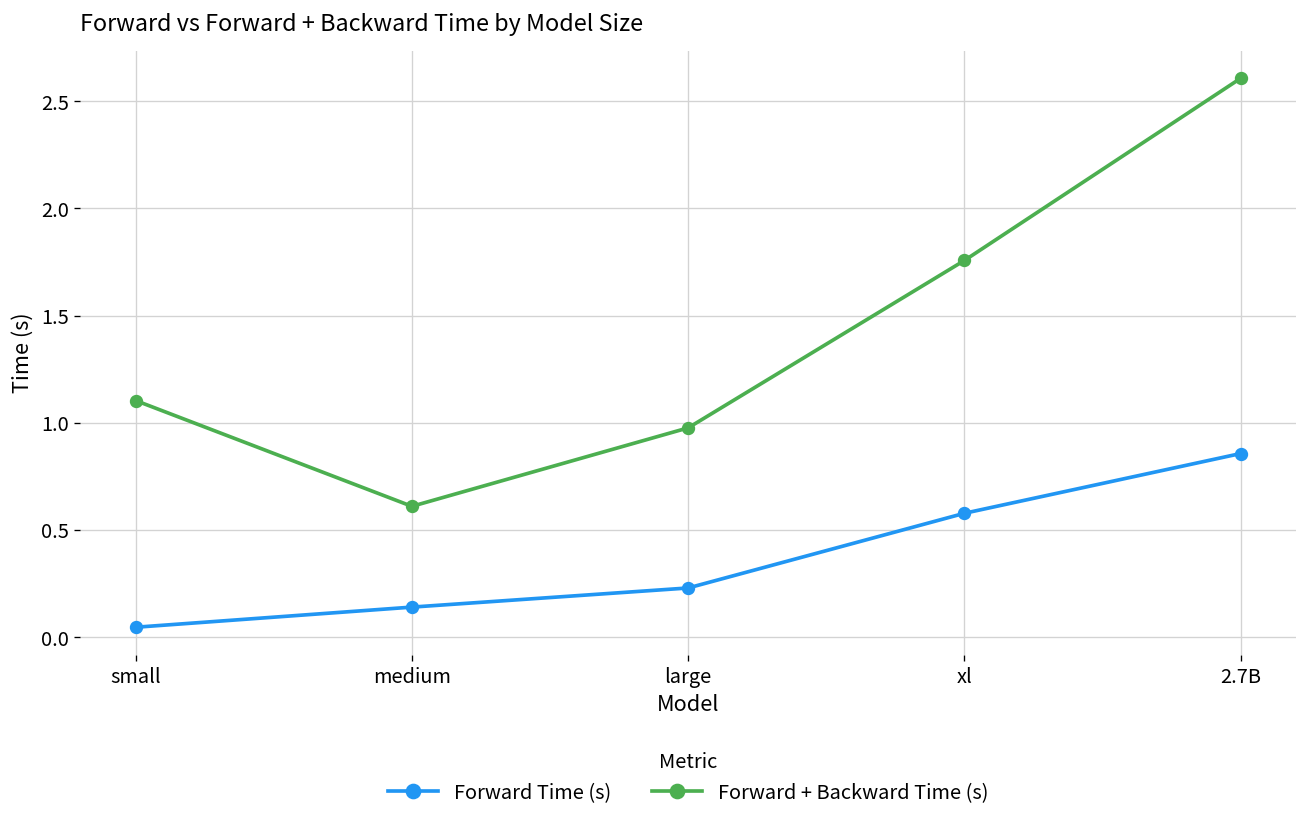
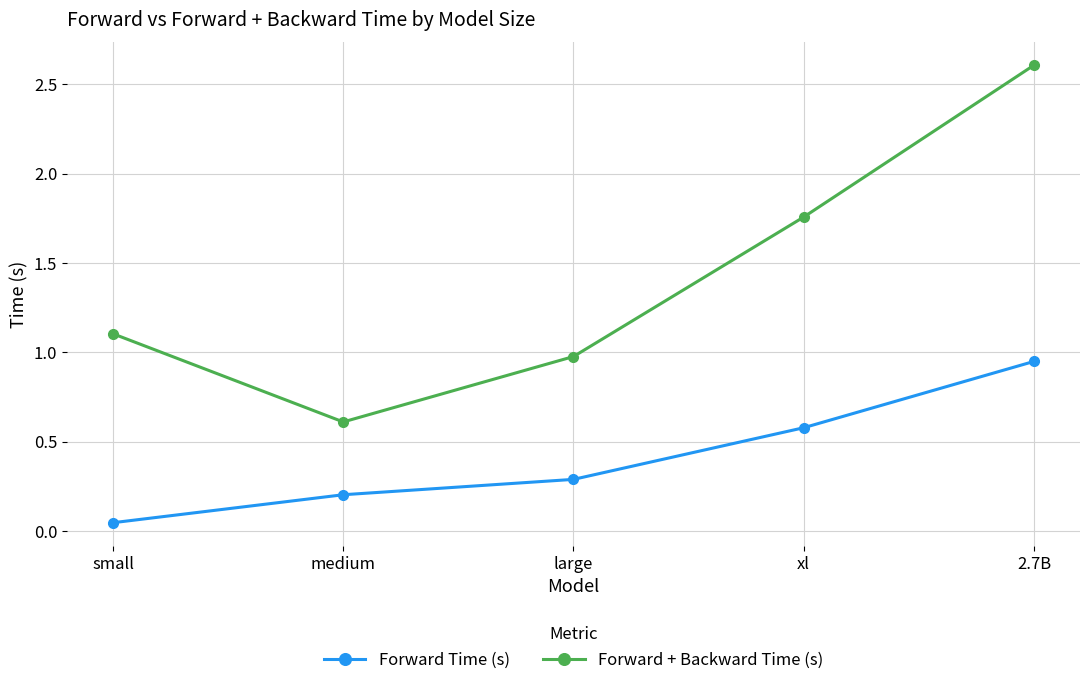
  {
    "Forward Time (s)": {
      "small": 0.05,
-     "medium": 0.14,
-     "large": 0.23,
+     "medium": 0.20,
+     "large": 0.29,
      "xl": 0.58,
-     "2.7B": 0.86
+     "2.7B": 0.95
    },
    "Forward + Backward Time (s)": {
      "small": 1.10,
      "medium": 0.61,
      "large": 0.98,
      "xl": 1.76,
      "2.7B": 2.61
    }
  }
